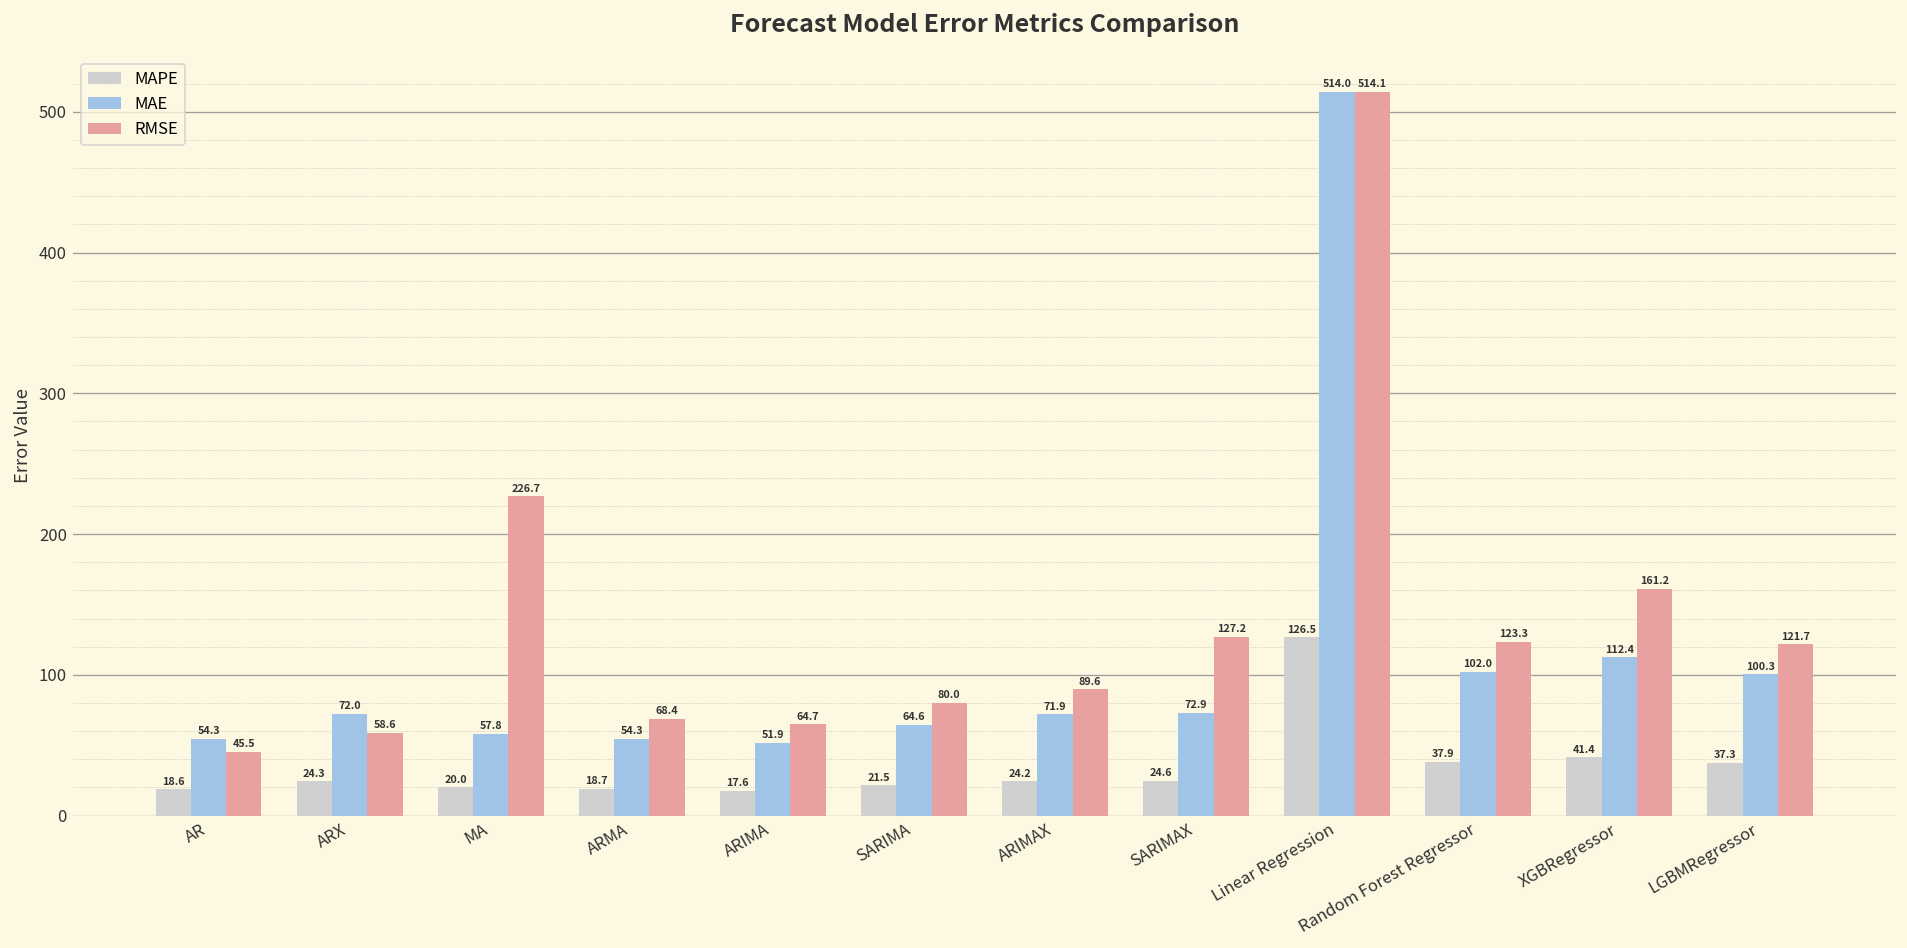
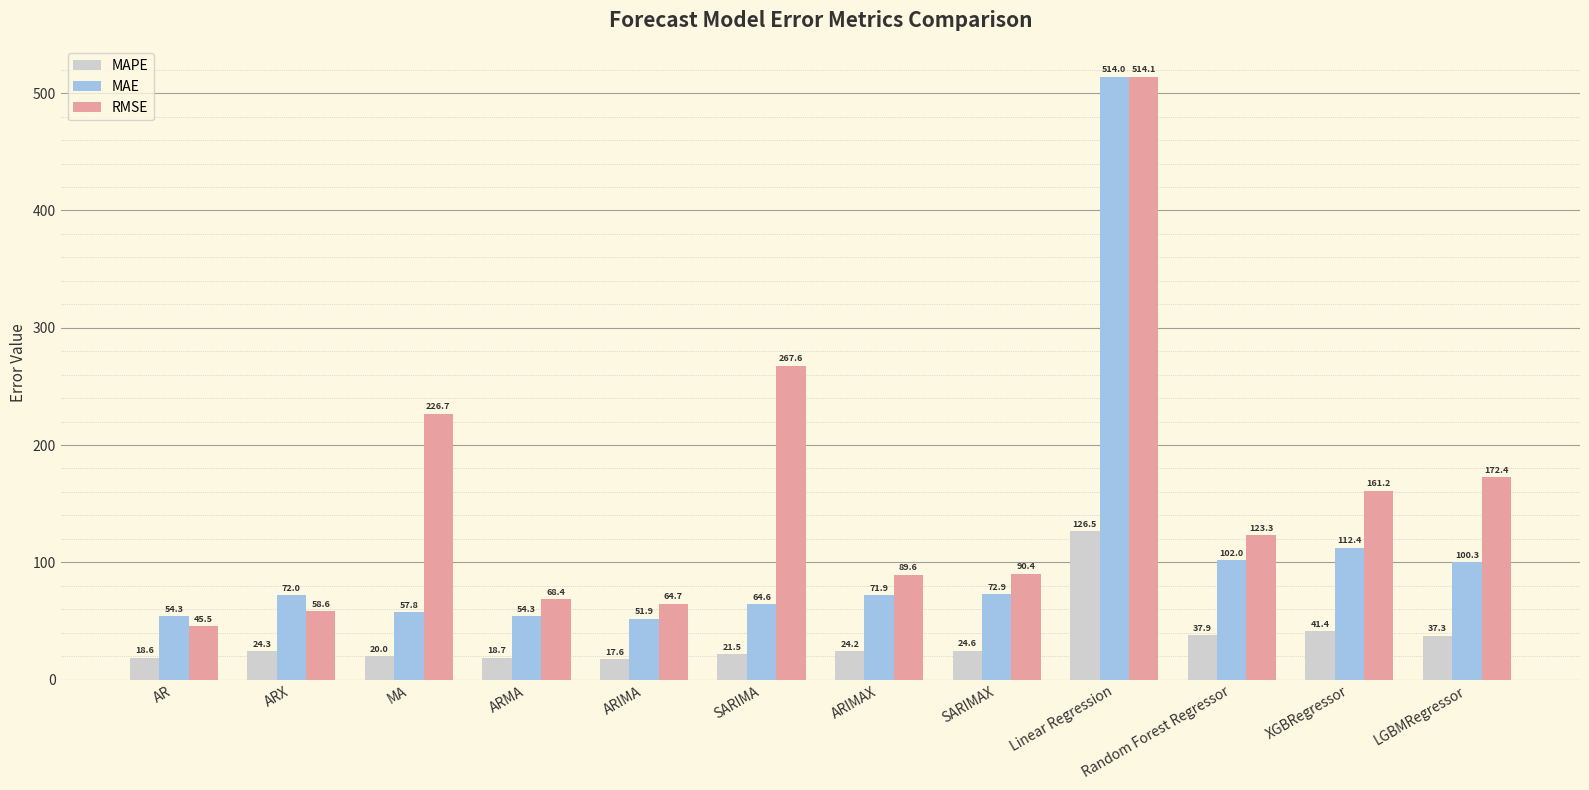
  {
    "RMSE": {
      "AR": 45.5,
      "ARX": 58.6,
      "MA": 226.7,
      "ARMA": 68.4,
      "ARIMA": 64.7,
-     "SARIMA": 80.0,
+     "SARIMA": 267.6,
      "ARIMAX": 89.6,
-     "SARIMAX": 127.2,
+     "SARIMAX": 90.4,
      "Linear Regression": 514.1,
      "Random Forest Regressor": 123.3,
      "XGBRegressor": 161.2,
-     "LGBMRegressor": 121.7
+     "LGBMRegressor": 172.4
    }
  }
